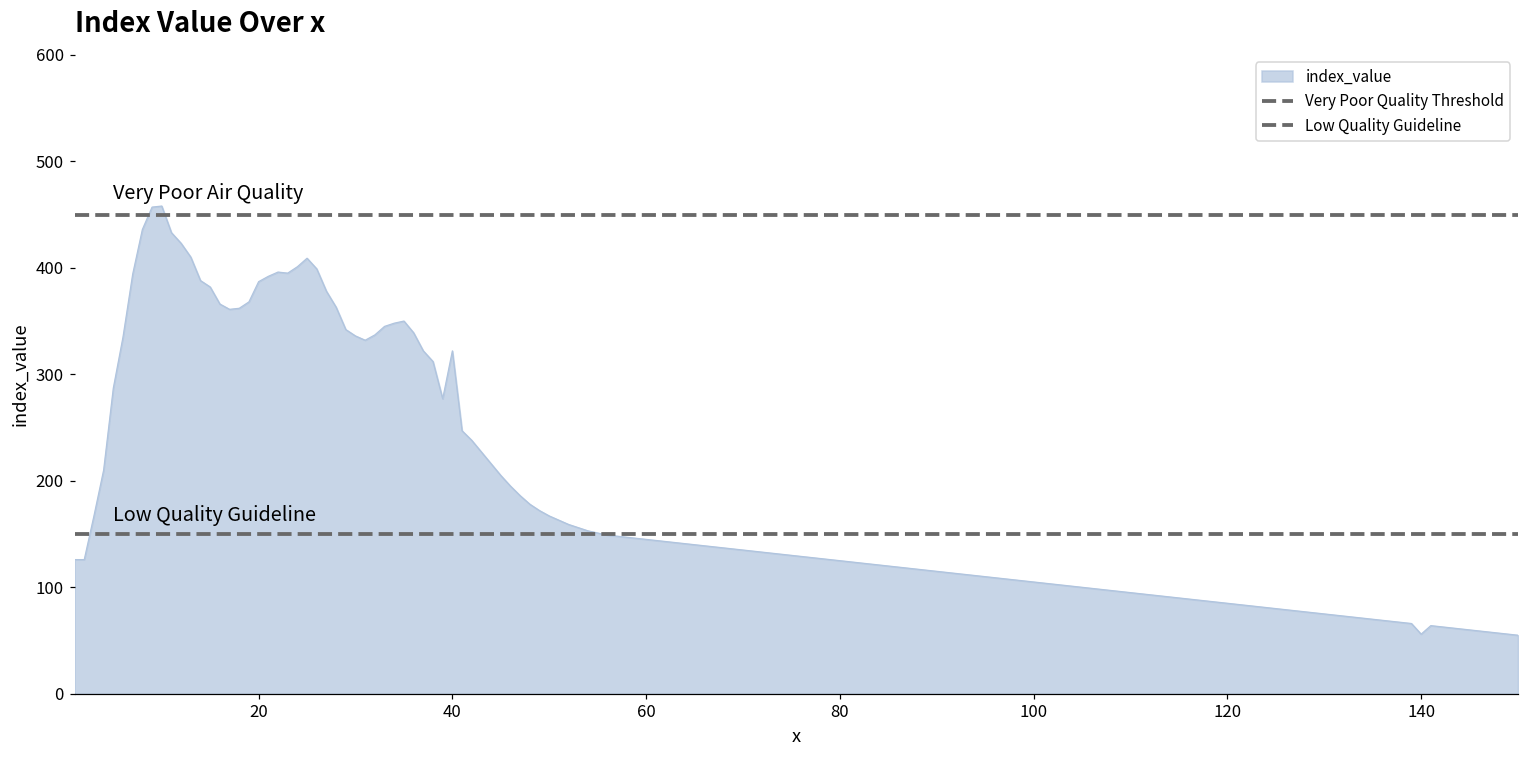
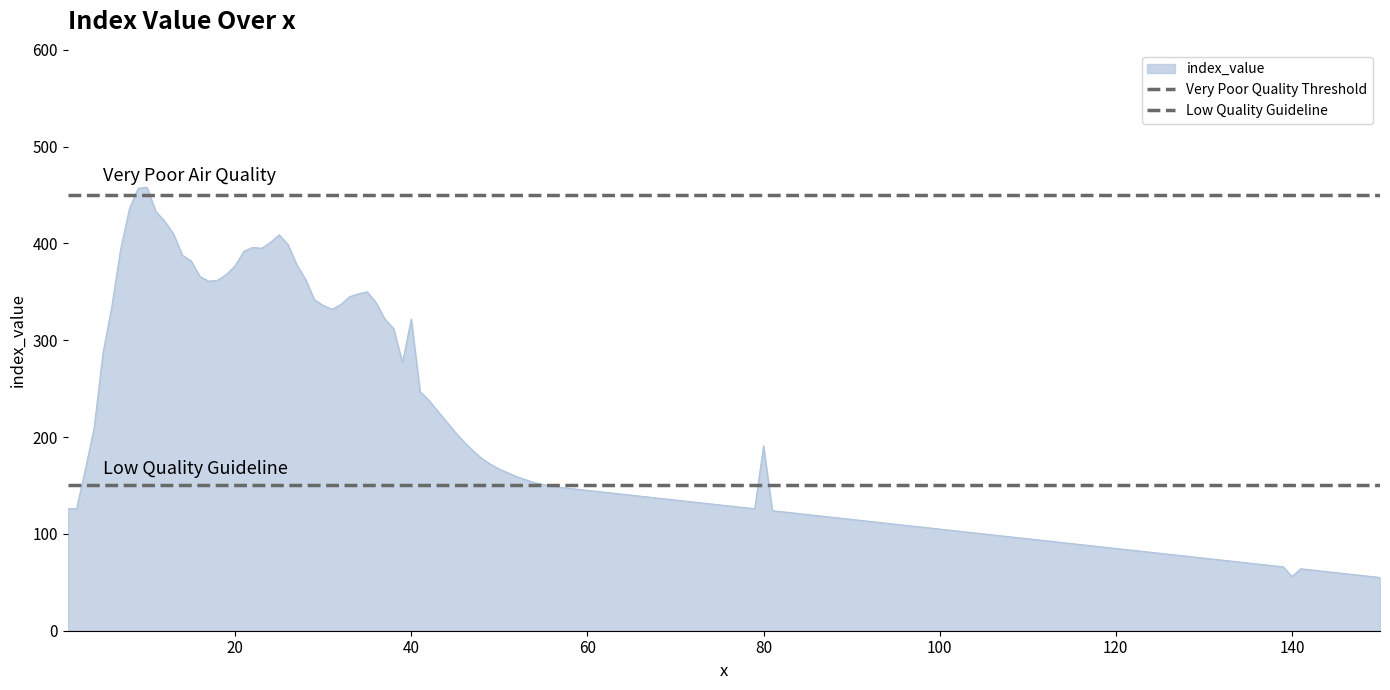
  {
-   "20": 390,
+   "20": 380,
    "40": 320,
    "60": 150,
-   "80": 130,
+   "80": 190,
    "100": 110,
    "120": 90,
    "140": 60
  }
